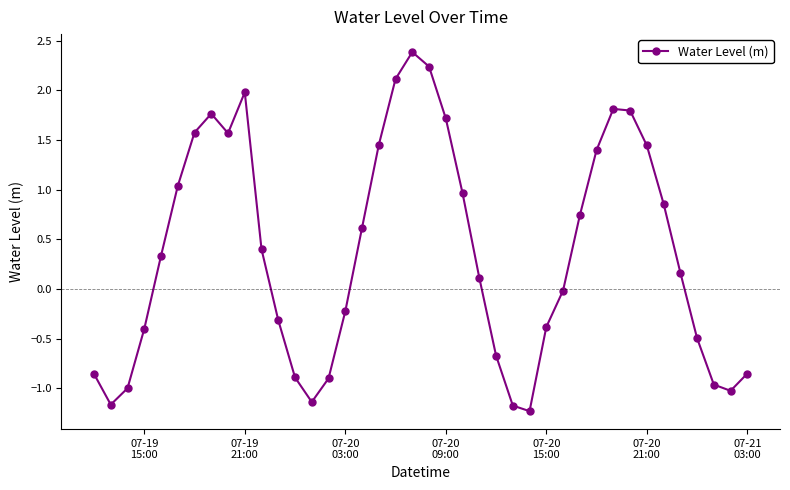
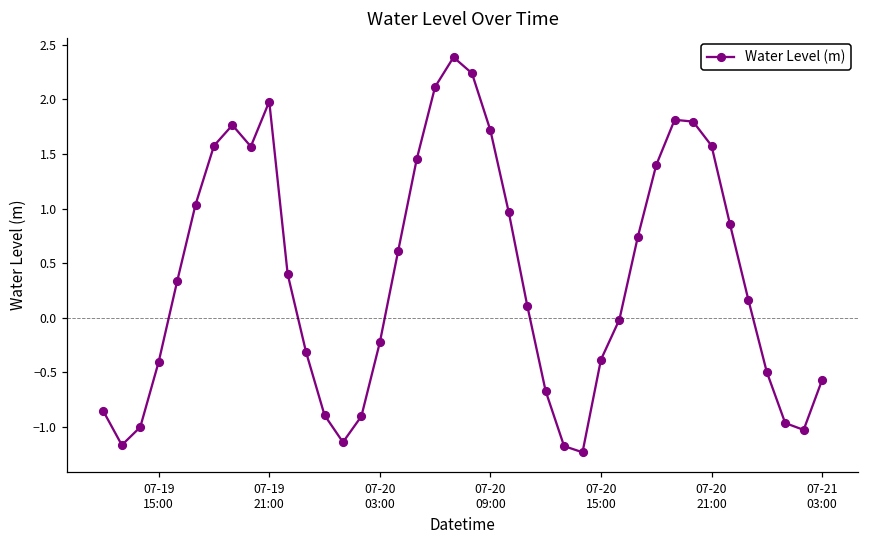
  {
    "07-19 15:00": -0.4,
    "07-19 21:00": 2.0,
    "07-20 03:00": -0.2,
    "07-20 09:00": 1.7,
    "07-20 15:00": -0.4,
-   "07-20 21:00": 1.4,
-   "07-21 03:00": -0.9
+   "07-20 21:00": 1.6,
+   "07-21 03:00": -0.6
  }
